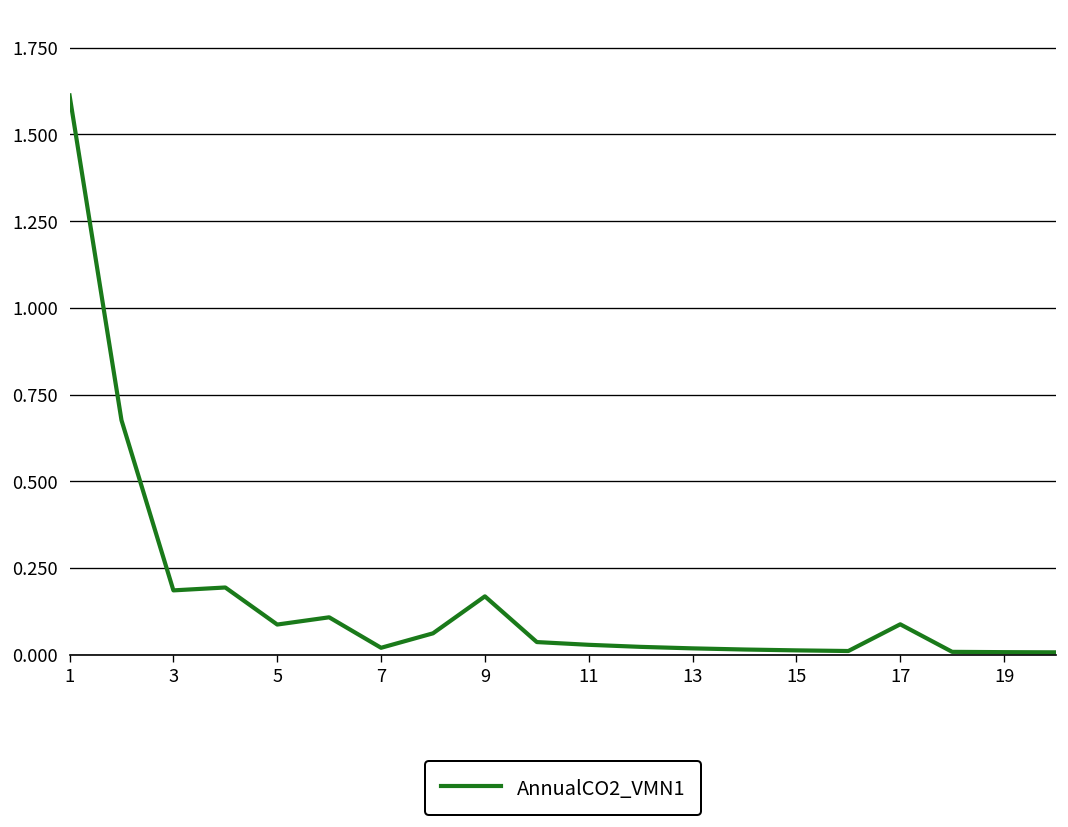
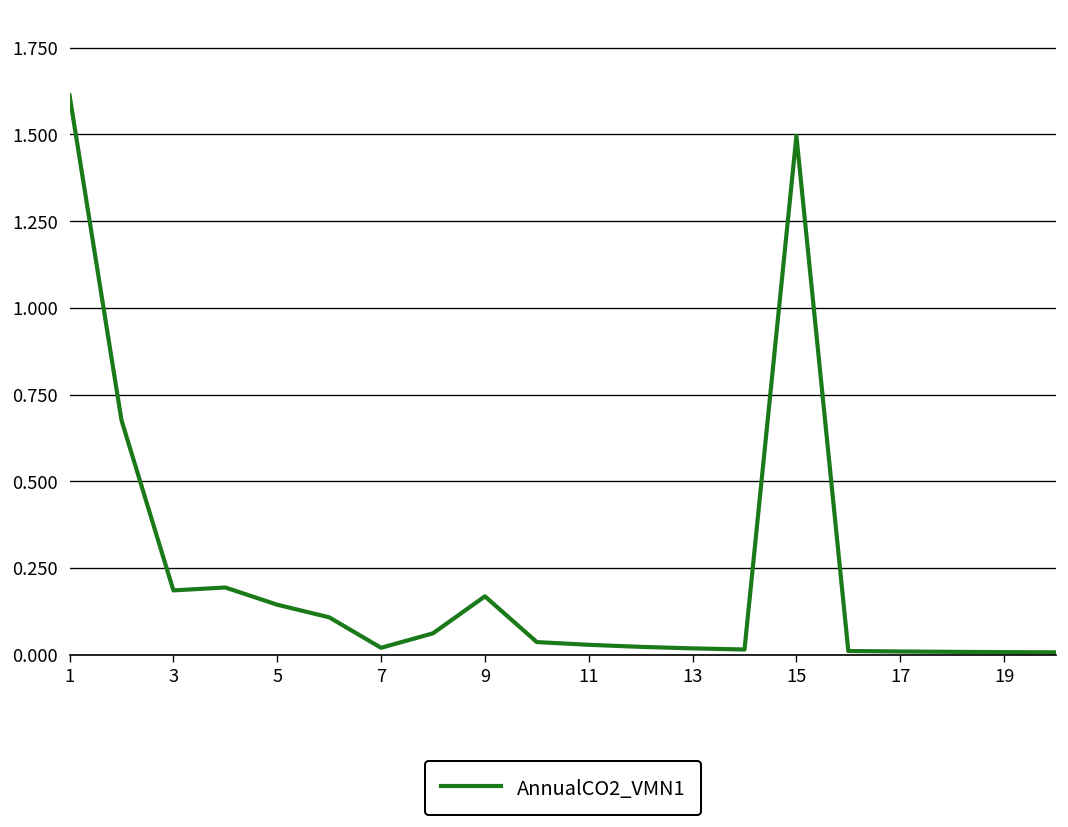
  {
    "1": 1.61,
    "3": 0.19,
-   "5": 0.09,
+   "5": 0.14,
    "7": 0.02,
    "9": 0.17,
    "11": 0.03,
    "13": 0.02,
-   "15": 0.01,
-   "17": 0.09,
+   "15": 1.50,
+   "17": 0.01,
    "19": 0.01
  }
